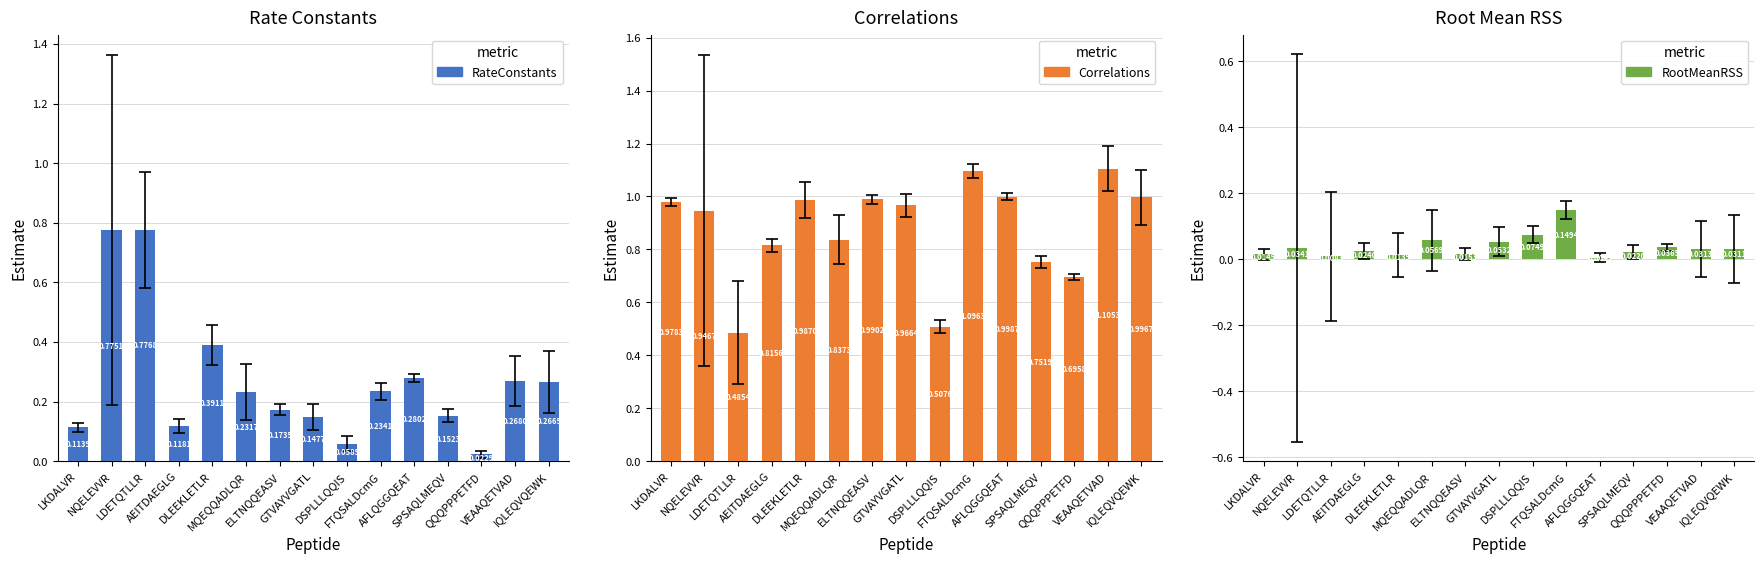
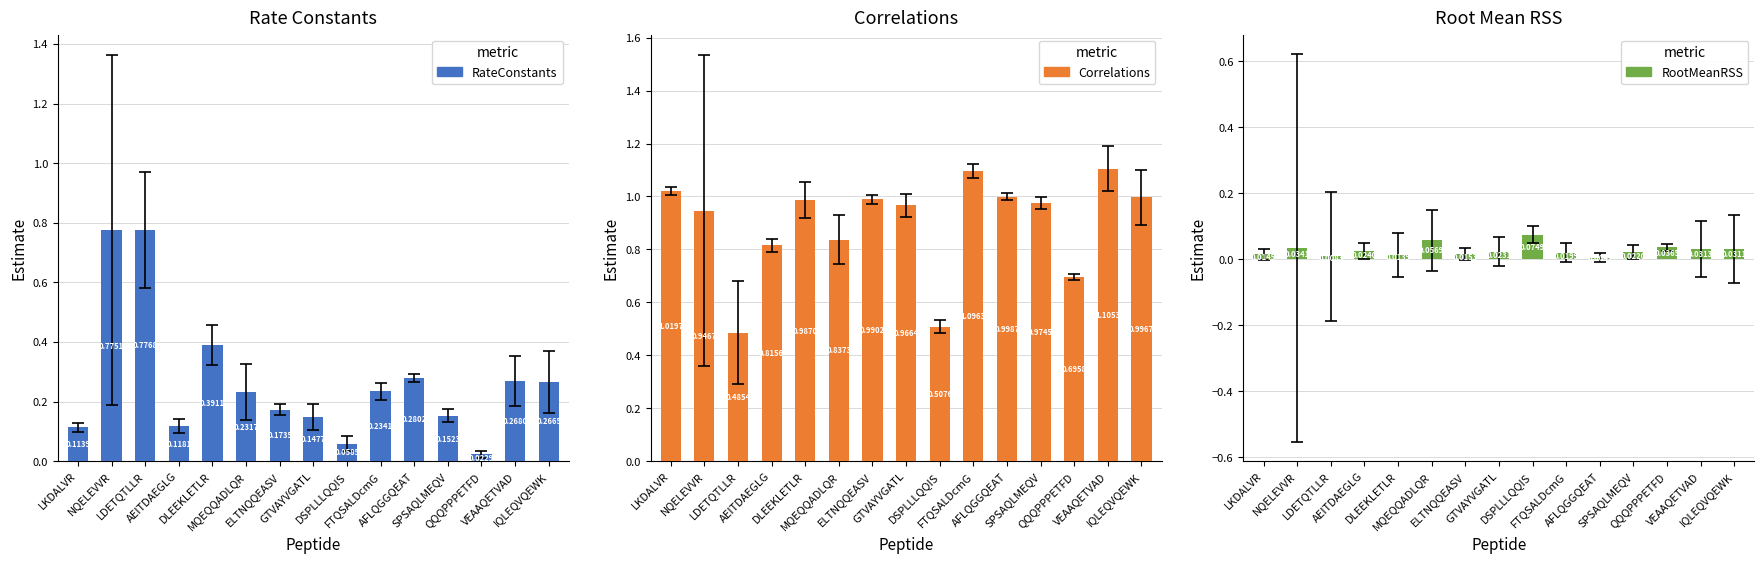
  {
    "Correlations": {
      "Correlations": {
-       "LKDALVR": 0.9783,
+       "LKDALVR": 1.0197,
        "NQELEVVR": 0.9467,
        "LDETQTLLR": 0.4854,
        "AEITDAEGLG": 0.8156,
        "DLEEKLETLR": 0.9870,
        "MQEQQADLQR": 0.8373,
        "ELTNQQEASV": 0.9902,
        "GTVAYVGATL": 0.9664,
        "DSPLLLQQIS": 0.5076,
        "FTQSALDcmG": 1.0963,
        "AFLQGGQEAT": 0.9987,
-       "SPSAQLMEQV": 0.7519,
+       "SPSAQLMEQV": 0.9745,
        "QQQPPPETFD": 0.6958,
        "VEAAQETVAD": 1.1053,
        "IQLEQVQEWK": 0.9967
      }
    },
    "Root Mean RSS": {
      "RootMeanRSS": {
        "LKDALVR": 0.01,
        "LDETQTLLR": 0.01,
        "AEITDAEGLG": 0.02,
        "DLEEKLETLR": 0.01,
        "ELTNQQEASV": 0.02,
-       "GTVAYVGATL": 0.05,
-       "FTQSALDcmG": 0.15,
+       "GTVAYVGATL": 0.02,
+       "FTQSALDcmG": 0.02,
        "SPSAQLMEQV": 0.02
      }
    }
  }
